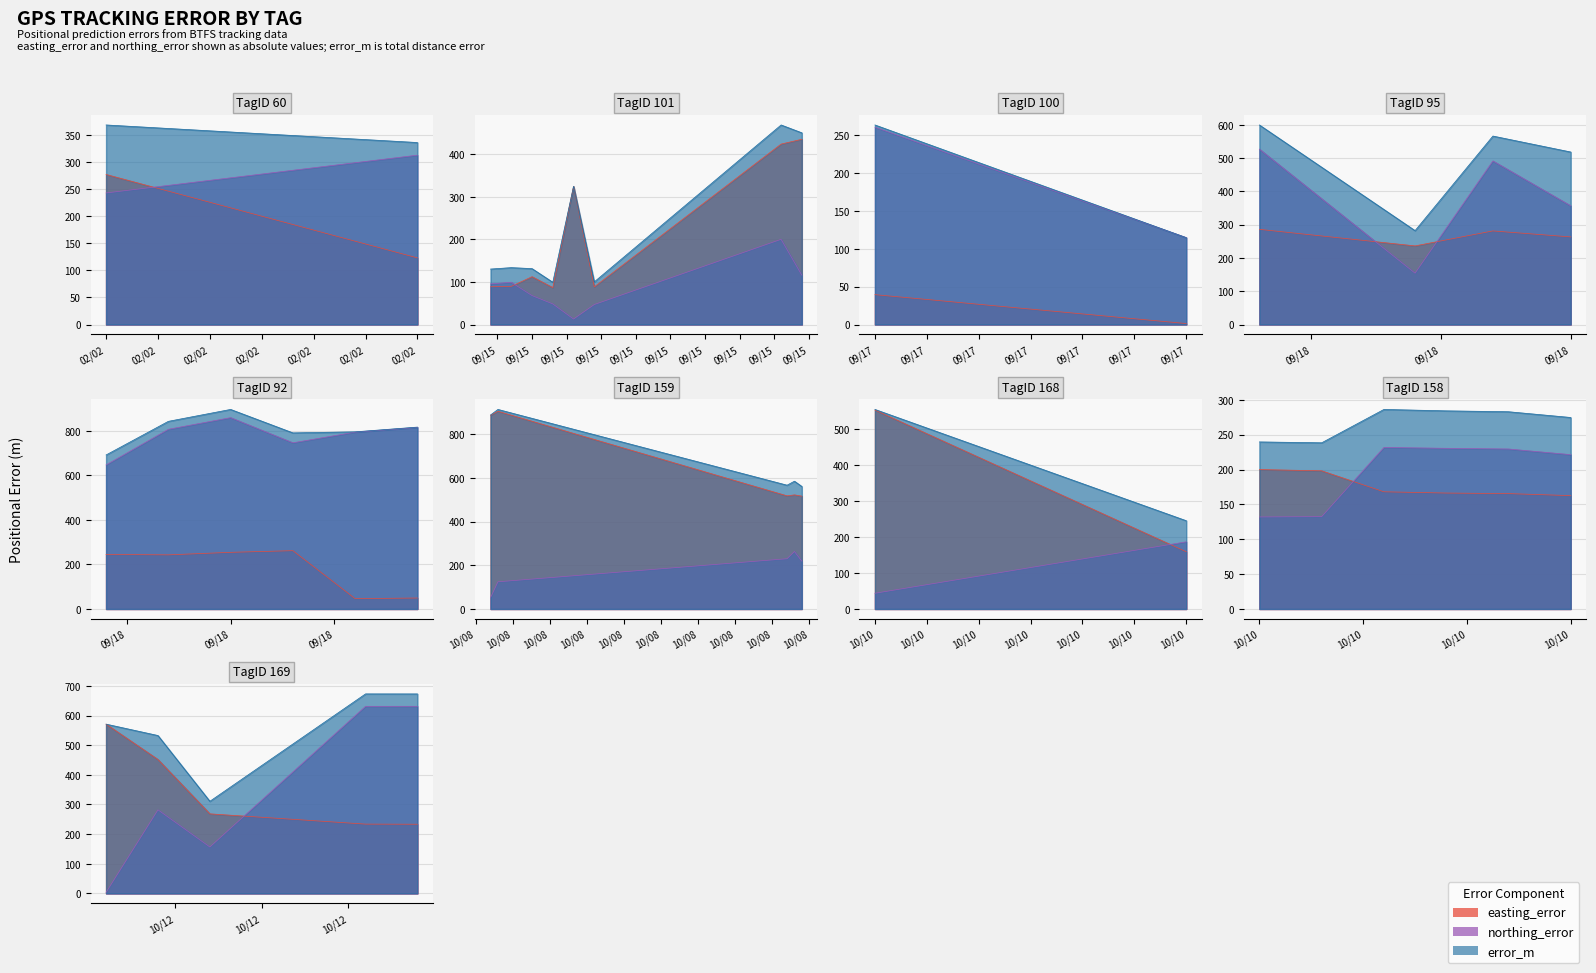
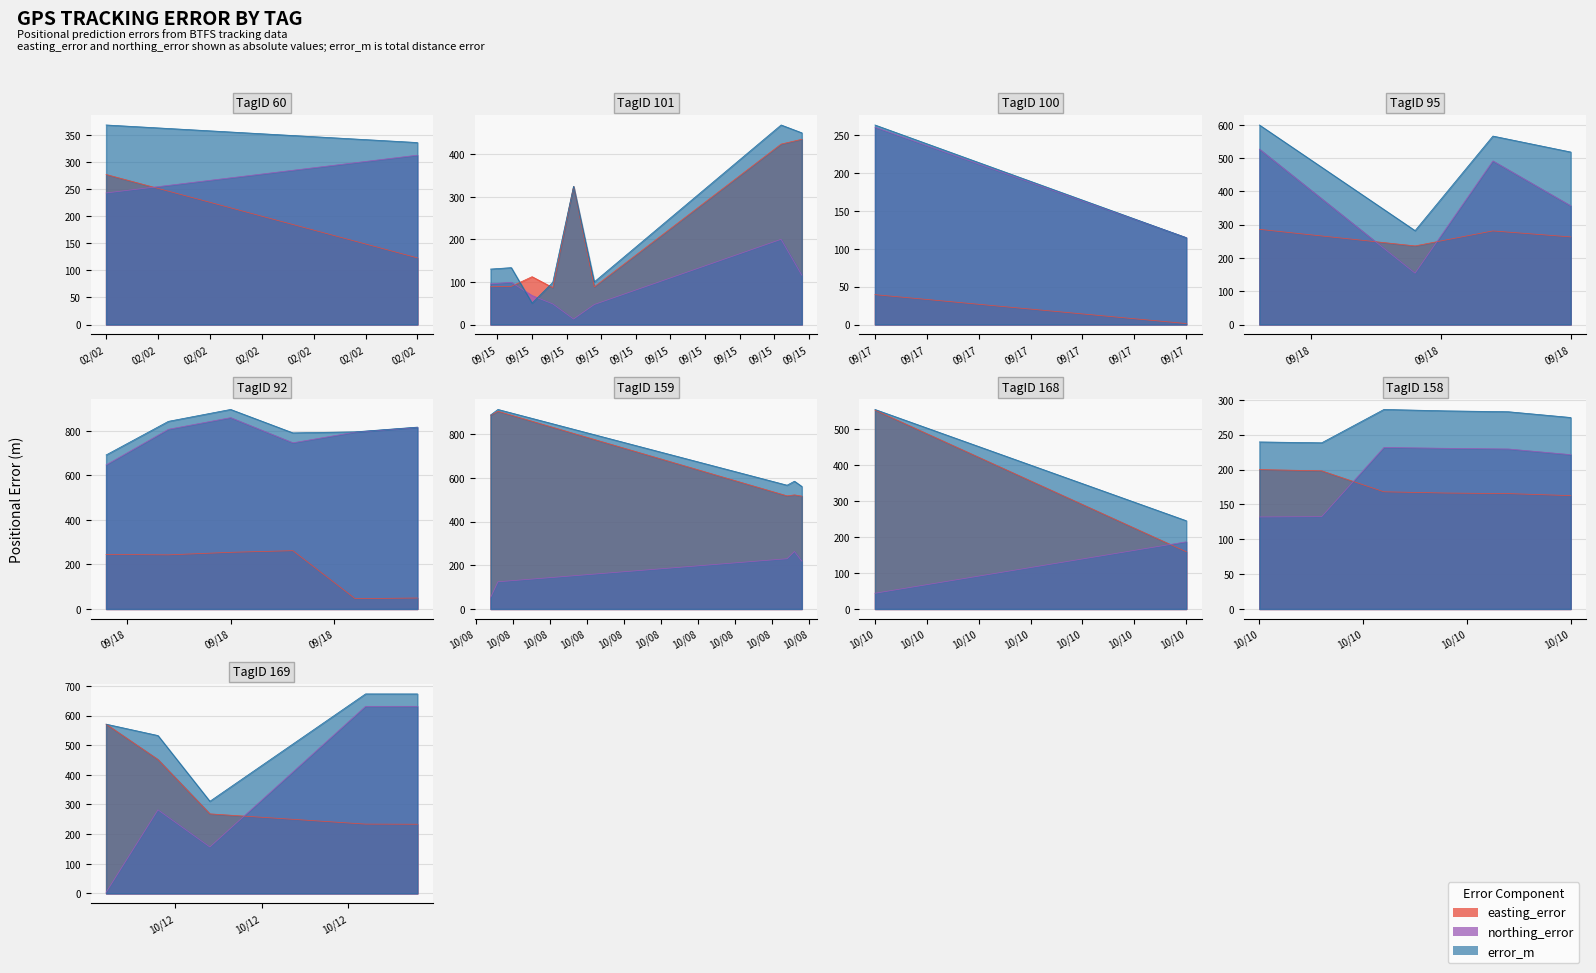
  {
    "TagID 101": {
      "easting_error": {
        "09/15": 110
      },
      "northing_error": {
        "09/15": 70
      },
      "error_m": {
-       "09/15": 130
+       "09/15": 50
      }
    },
    "TagID 95": {
      "easting_error": {
        "09/18": 260
      },
      "northing_error": {
        "09/18": 360
      },
      "error_m": {
        "09/18": 520
      }
    },
    "TagID 92": {
      "easting_error": {
        "09/18": 250
      },
      "northing_error": {
        "09/18": 860
      },
      "error_m": {
        "09/18": 900
      }
    }
  }
